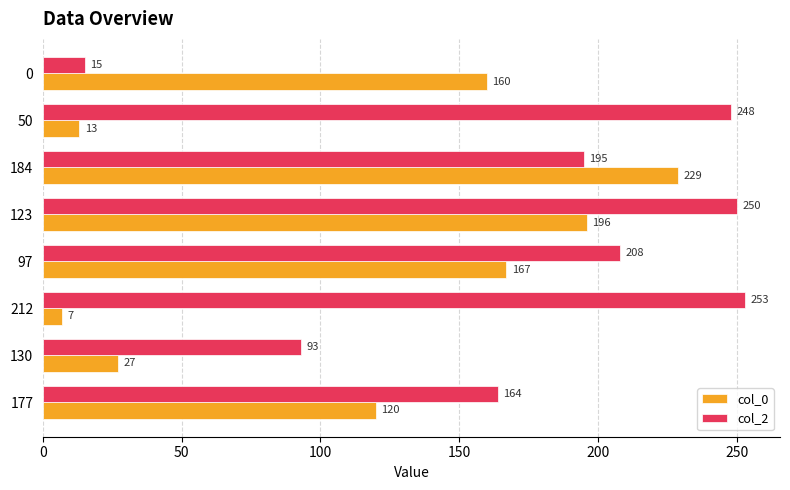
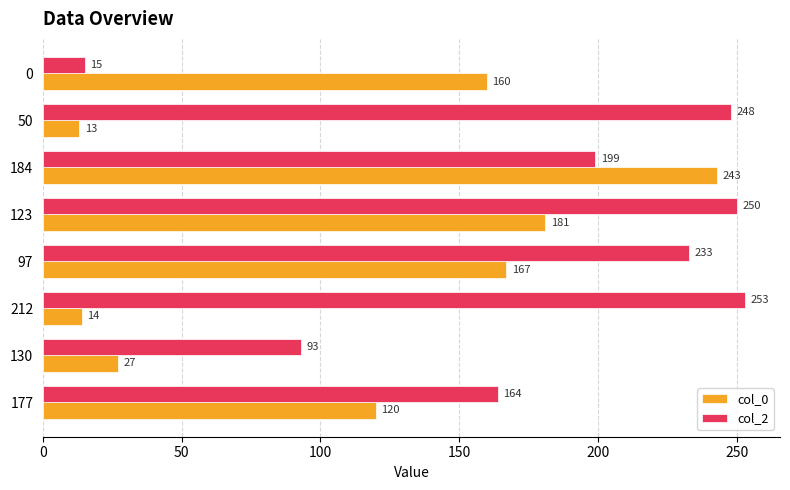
  {
    "col_0": {
      "0": 160,
      "50": 13,
-     "184": 229,
-     "123": 196,
+     "184": 243,
+     "123": 181,
      "97": 167,
-     "212": 7,
+     "212": 14,
      "130": 27,
      "177": 120
    },
    "col_2": {
      "0": 15,
      "50": 248,
-     "184": 195,
+     "184": 199,
      "123": 250,
-     "97": 208,
+     "97": 233,
      "212": 253,
      "130": 93,
      "177": 164
    }
  }
